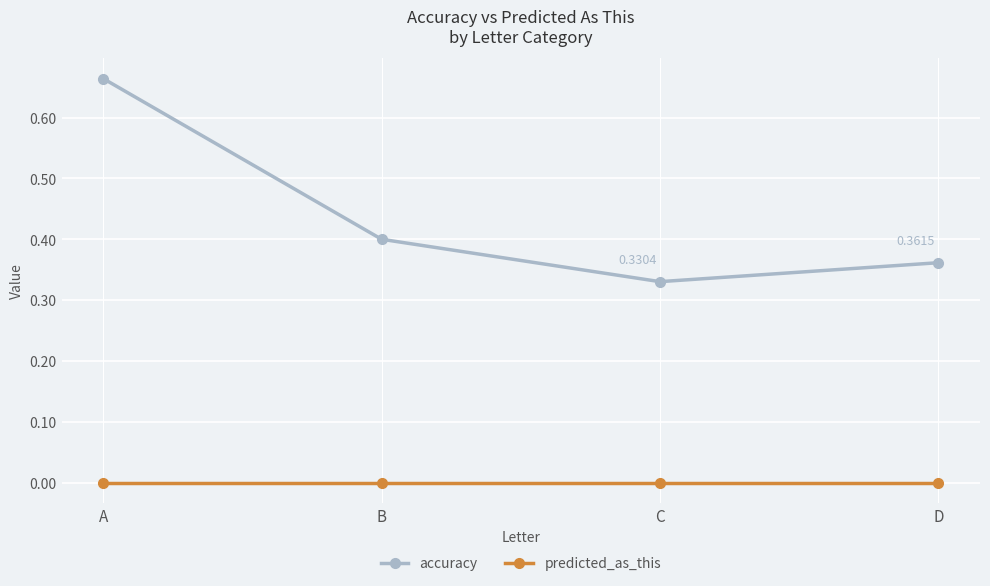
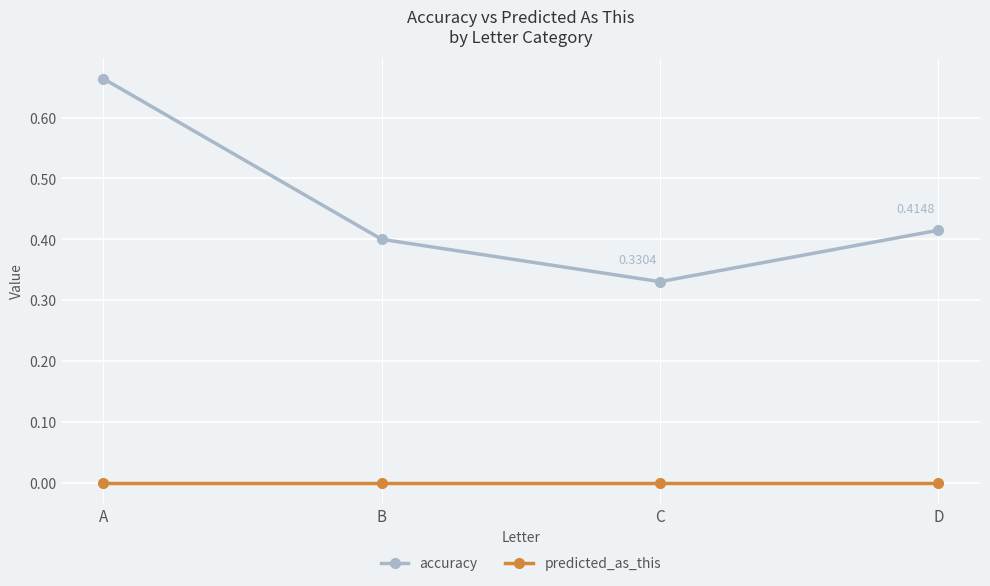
  {
    "accuracy": {
      "C": 0.3304,
-     "D": 0.3615
+     "D": 0.4148
    },
    "predicted_as_this": {
      "A": 0.00,
      "B": 0.00,
      "C": 0.00,
      "D": 0.00
    }
  }
